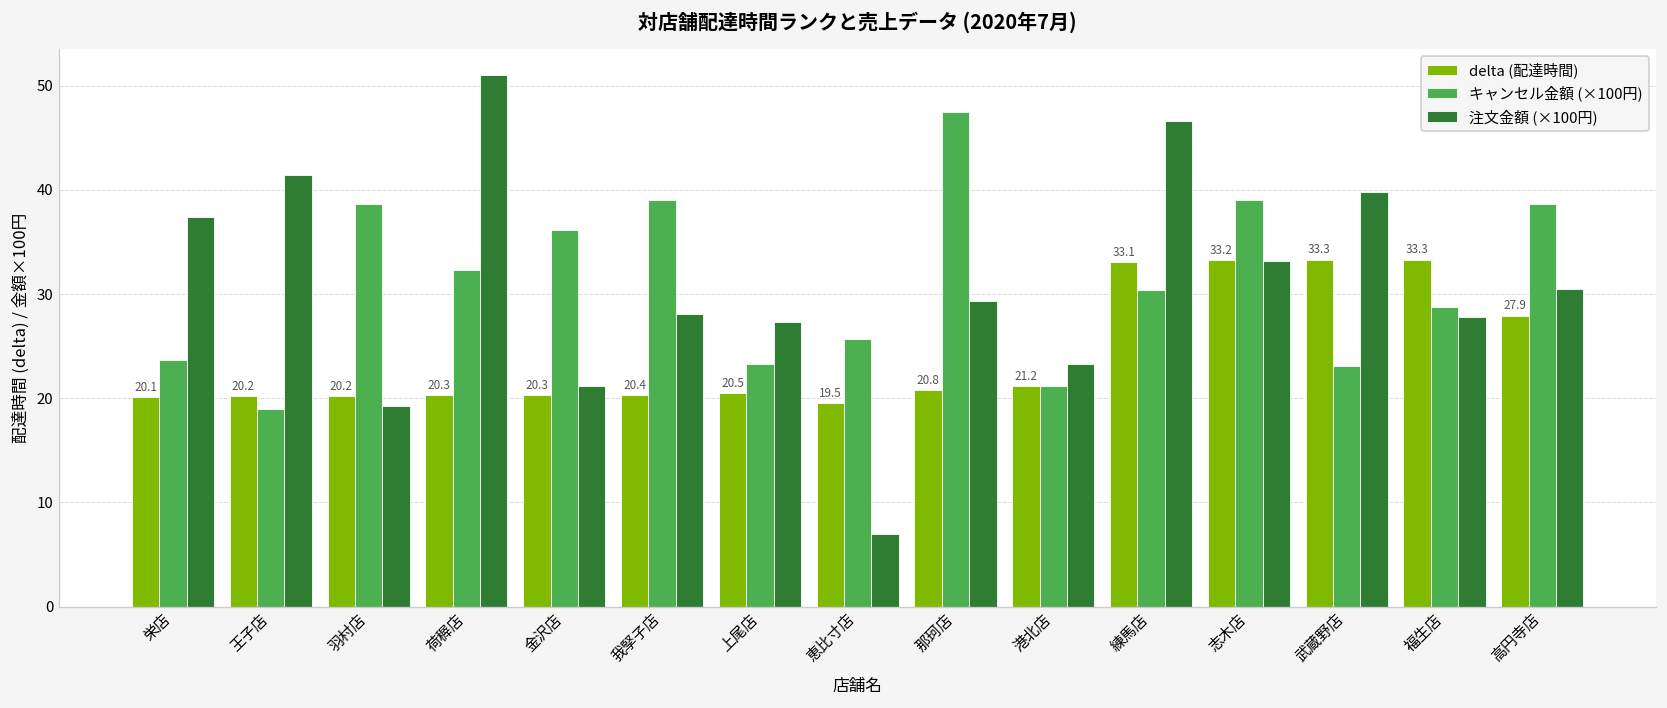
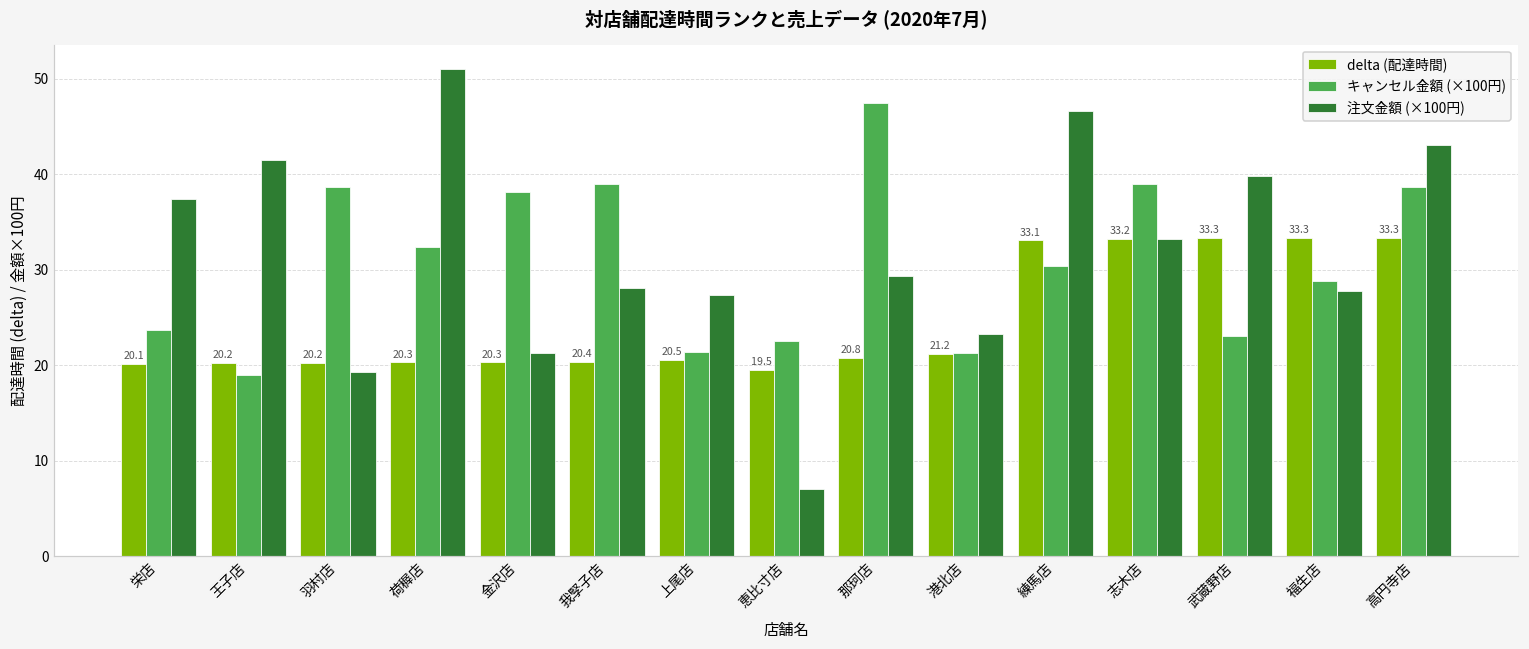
  {
    "delta (配達時間)": {
      "栄店": 20.1,
      "王子店": 20.2,
      "羽村店": 20.2,
      "荷稺店": 20.3,
      "金沢店": 20.3,
      "我孯子店": 20.4,
      "上尾店": 20.5,
      "恵比寸店": 19.5,
      "那珂店": 20.8,
      "港北店": 21.2,
      "練馬店": 33.1,
      "志木店": 33.2,
      "武蔵野店": 33.3,
      "福生店": 33.3,
-     "高円寺店": 27.9
+     "高円寺店": 33.3
    },
    "キャンセル金額 (×100円)": {
      "栄店": 24,
      "王子店": 19,
      "羽村店": 39,
      "荷稺店": 32,
-     "金沢店": 36,
+     "金沢店": 38,
      "我孯子店": 39,
-     "上尾店": 23,
-     "恵比寸店": 26,
+     "上尾店": 21,
+     "恵比寸店": 23,
      "那珂店": 47,
      "練馬店": 30,
      "志木店": 39,
      "武蔵野店": 23,
      "福生店": 29,
      "高円寺店": 39
    },
    "注文金額 (×100円)": {
      "栄店": 37,
      "王子店": 41,
      "羽村店": 19,
      "荷稺店": 51,
      "金沢店": 21,
      "我孯子店": 28,
      "上尾店": 27,
      "恵比寸店": 7,
      "那珂店": 29,
      "港北店": 23,
      "練馬店": 47,
      "志木店": 33,
      "武蔵野店": 40,
      "福生店": 28,
-     "高円寺店": 31
+     "高円寺店": 43
    }
  }
